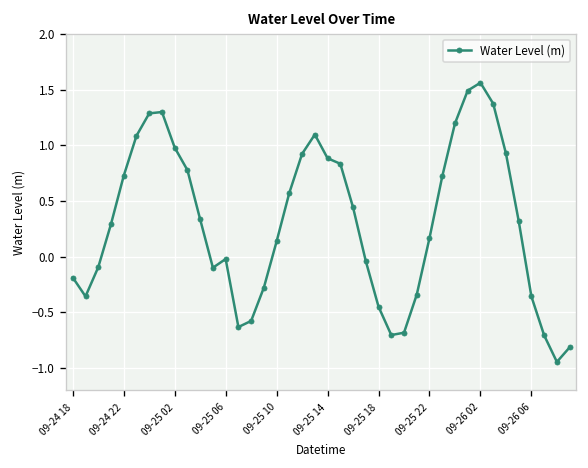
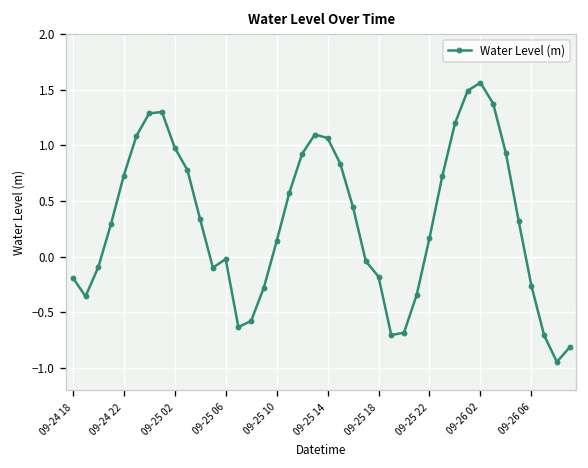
  {
    "09-24 18": -0.2,
    "09-24 22": 0.7,
    "09-25 02": 1.0,
    "09-25 06": 0.0,
    "09-25 10": 0.1,
-   "09-25 14": 0.9,
-   "09-25 18": -0.4,
+   "09-25 14": 1.1,
+   "09-25 18": -0.2,
    "09-25 22": 0.2,
    "09-26 02": 1.6,
-   "09-26 06": -0.4
+   "09-26 06": -0.3
  }
